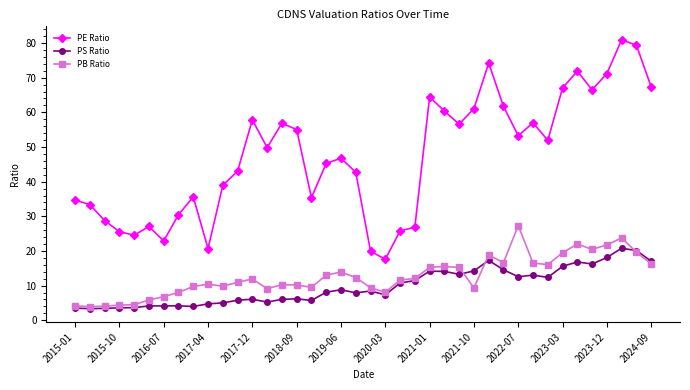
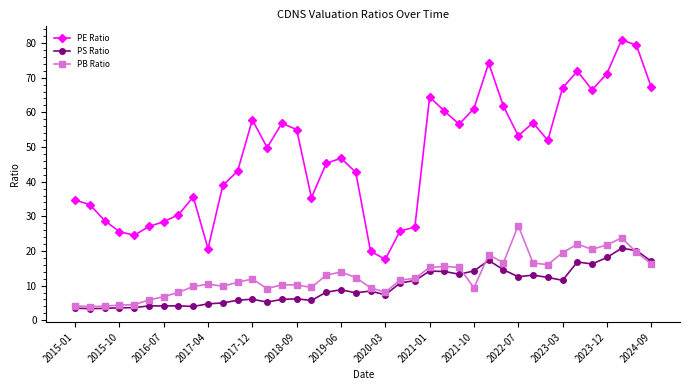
  {
    "PE Ratio": {
      "2015-01": 35,
      "2015-10": 26,
-     "2016-07": 23,
+     "2016-07": 28,
      "2017-04": 21,
      "2017-12": 58,
      "2018-09": 55,
      "2019-06": 47,
      "2020-03": 18,
      "2021-01": 64,
      "2021-10": 61,
      "2022-07": 53,
      "2023-03": 67,
      "2023-12": 71,
      "2024-09": 67
    },
    "PS Ratio": {
      "2015-10": 4,
      "2016-07": 4,
      "2017-04": 5,
      "2017-12": 6,
      "2018-09": 6,
      "2019-06": 9,
      "2021-01": 14,
      "2021-10": 14,
      "2022-07": 13,
-     "2023-03": 16,
+     "2023-03": 12,
      "2023-12": 18,
      "2024-09": 17
    },
    "PB Ratio": {
      "2015-10": 4,
      "2016-07": 7,
      "2017-04": 10,
      "2017-12": 12,
      "2018-09": 10,
      "2019-06": 14,
      "2021-01": 15,
      "2021-10": 9,
      "2022-07": 27,
      "2023-03": 19,
      "2023-12": 22,
      "2024-09": 16
    }
  }
